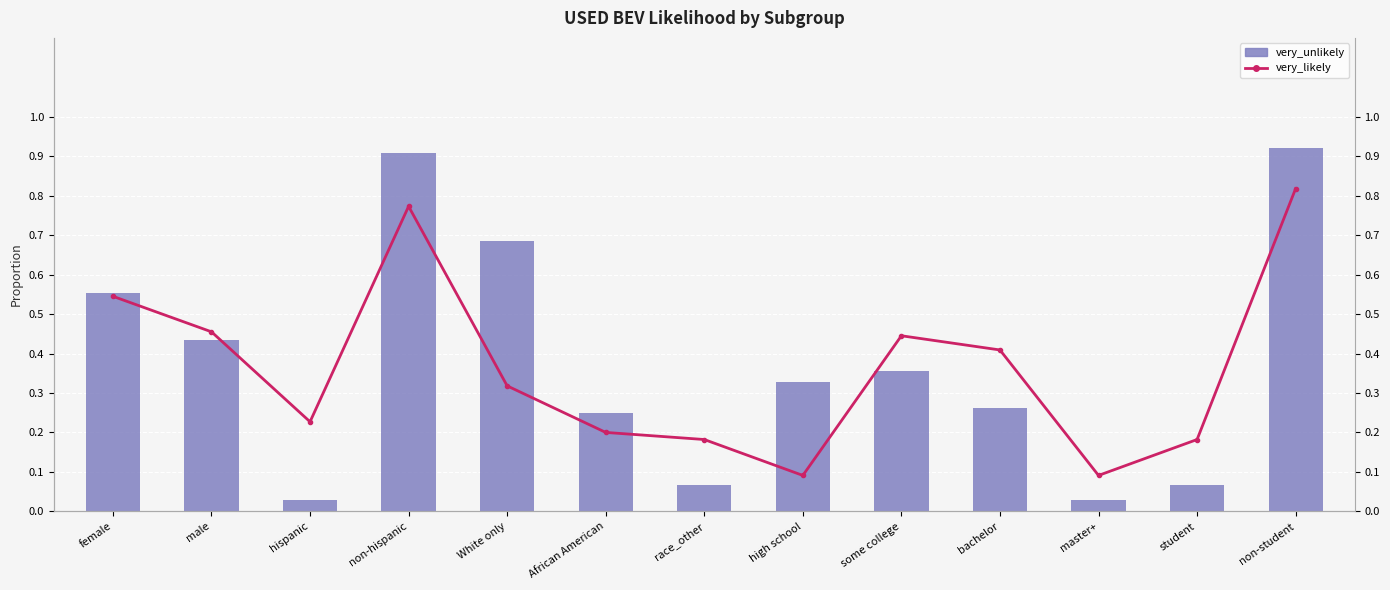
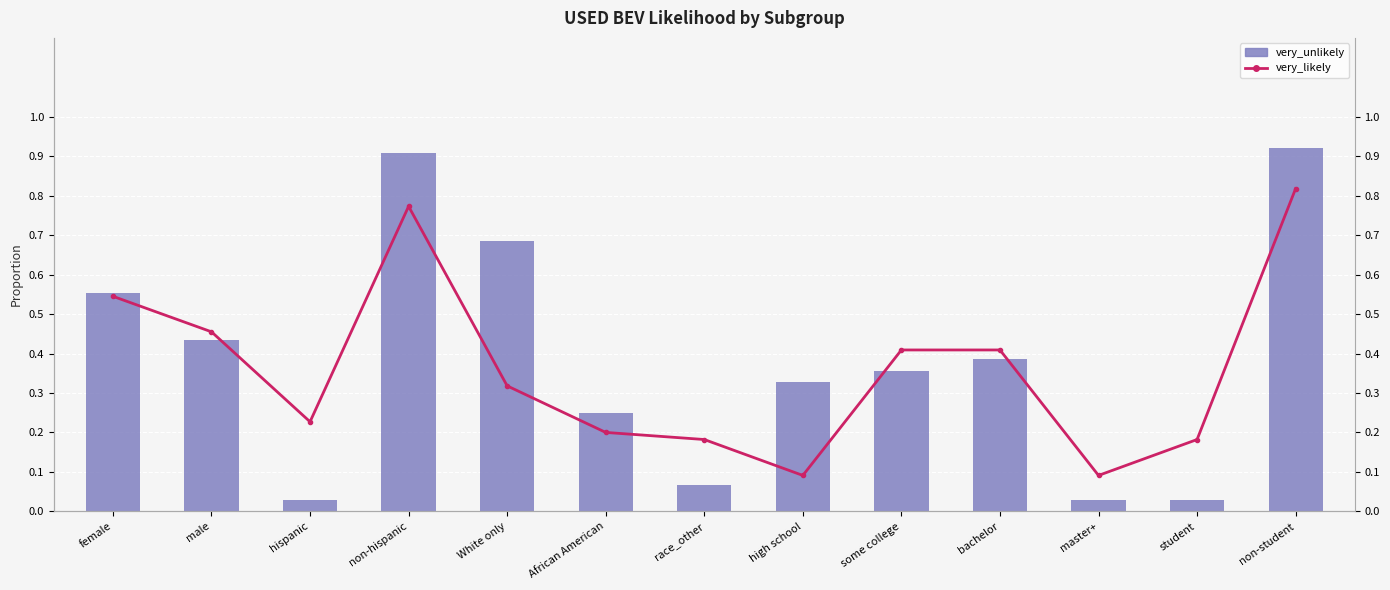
  {
    "very_unlikely": {
      "female": 0.55,
      "male": 0.43,
      "hispanic": 0.03,
      "non-hispanic": 0.91,
      "White only": 0.68,
      "African American": 0.25,
      "race_other": 0.07,
      "high school": 0.33,
      "some college": 0.36,
-     "bachelor": 0.26,
+     "bachelor": 0.39,
      "master+": 0.03,
-     "student": 0.07,
+     "student": 0.03,
      "non-student": 0.92
    },
    "very_likely": {
      "female": 0.55,
      "male": 0.46,
      "hispanic": 0.23,
      "non-hispanic": 0.77,
      "White only": 0.32,
      "African American": 0.20,
      "race_other": 0.18,
      "high school": 0.09,
-     "some college": 0.45,
+     "some college": 0.41,
      "bachelor": 0.41,
      "master+": 0.09,
      "student": 0.18,
      "non-student": 0.82
    }
  }
